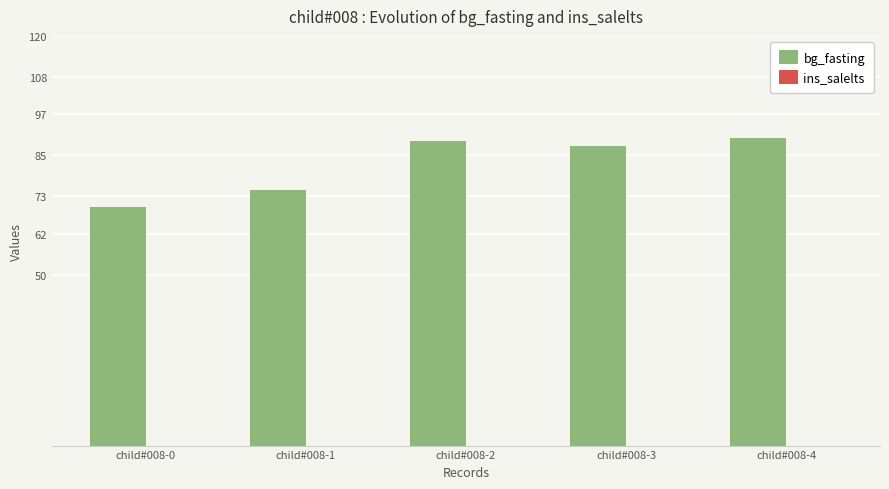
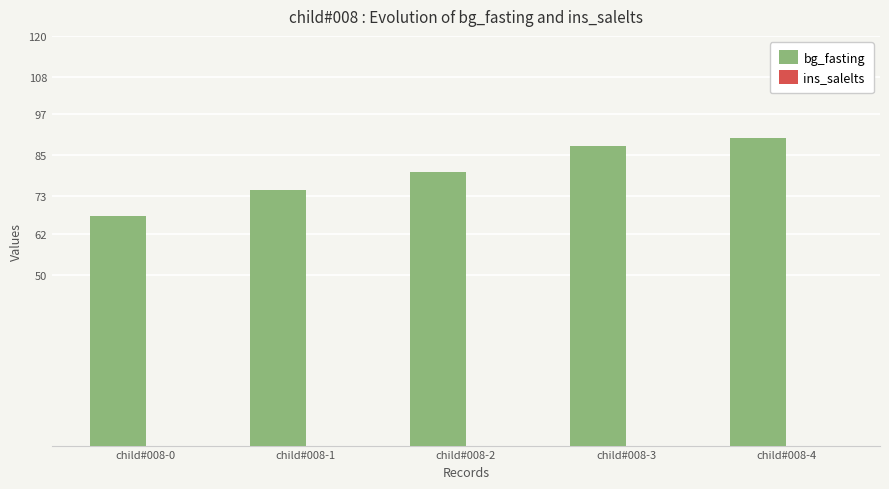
  {
    "bg_fasting": {
-     "child#008-0": 70,
+     "child#008-0": 67,
      "child#008-1": 75,
-     "child#008-2": 89,
+     "child#008-2": 80,
      "child#008-3": 88,
      "child#008-4": 90
    },
    "ins_salelts": {
      "child#008-0": 0,
      "child#008-1": 0,
      "child#008-2": 0,
      "child#008-3": 0,
      "child#008-4": 0
    }
  }
